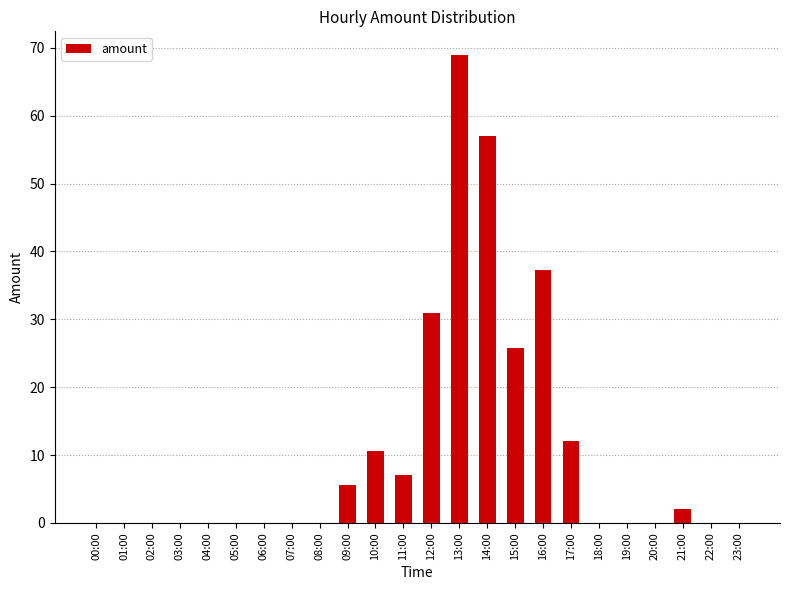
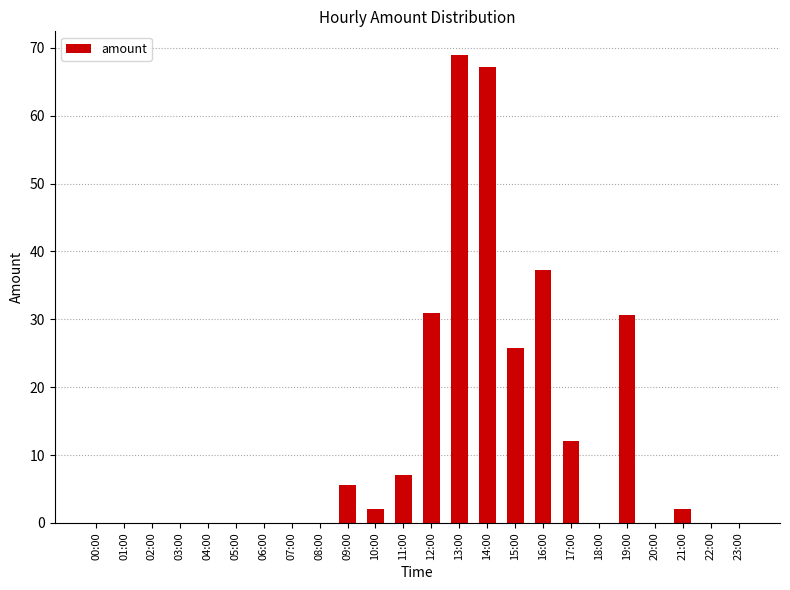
  {
    "00:00": 0,
    "01:00": 0,
    "02:00": 0,
    "03:00": 0,
    "04:00": 0,
    "05:00": 0,
    "06:00": 0,
    "07:00": 0,
    "08:00": 0,
    "09:00": 6,
-   "10:00": 11,
+   "10:00": 2,
    "11:00": 7,
    "12:00": 31,
    "13:00": 69,
-   "14:00": 57,
+   "14:00": 67,
    "15:00": 26,
    "16:00": 37,
    "17:00": 12,
    "18:00": 0,
-   "19:00": 0,
+   "19:00": 31,
    "20:00": 0,
    "21:00": 2,
    "22:00": 0,
    "23:00": 0
  }
